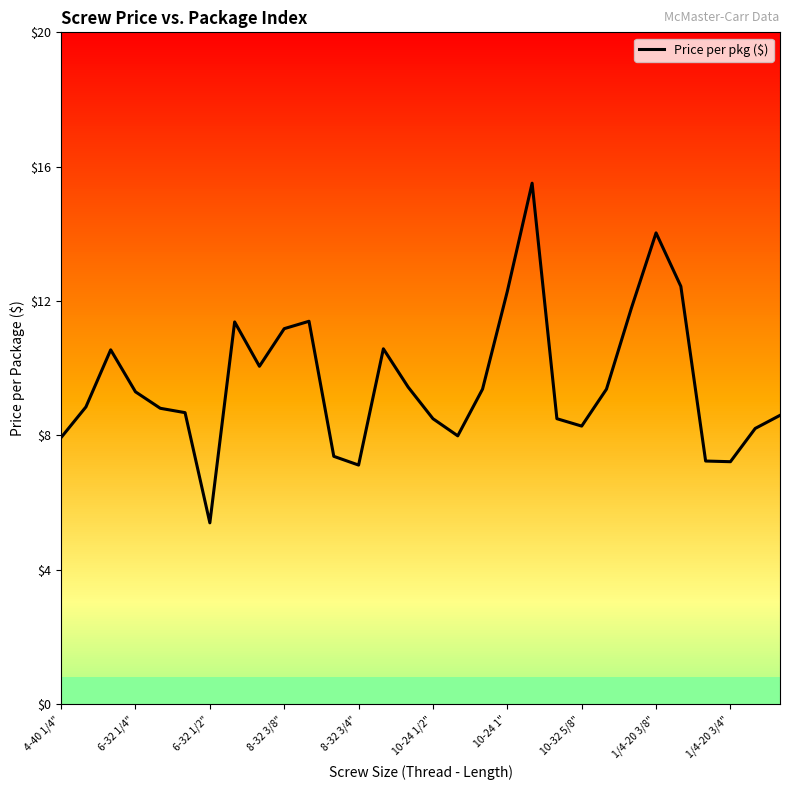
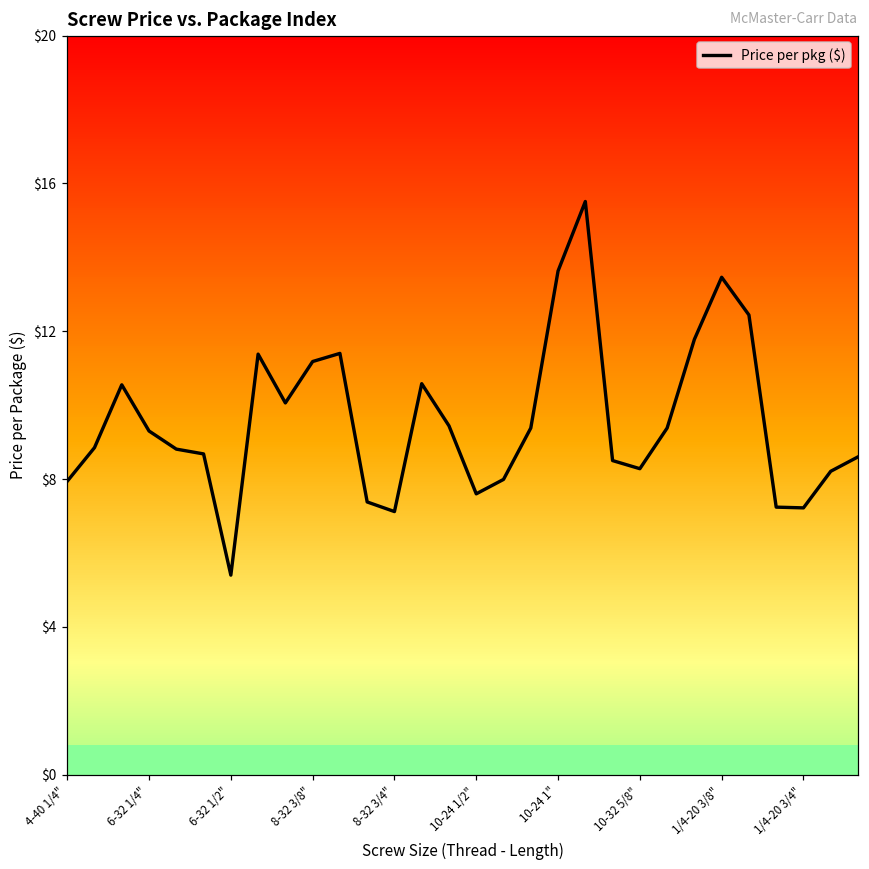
  {
    "Price per pkg ($)": {
      "6-32 1/4\"": "$9.3",
      "6-32 1/2\"": "$5.4",
      "8-32 3/8\"": "$11.2",
      "8-32 3/4\"": "$7.1",
-     "10-24 1/2\"": "$8.5",
-     "10-24 1\"": "$12.3",
+     "10-24 1/2\"": "$7.6",
+     "10-24 1\"": "$13.6",
      "10-32 5/8\"": "$8.3",
-     "1/4-20 3/8\"": "$14.0",
+     "1/4-20 3/8\"": "$13.5",
      "1/4-20 3/4\"": "$7.2"
    }
  }
